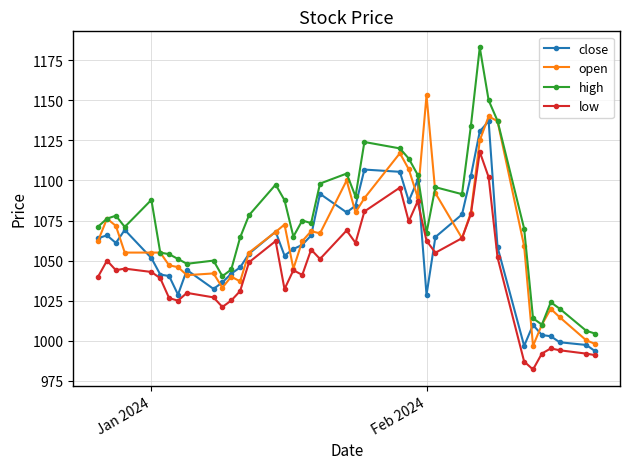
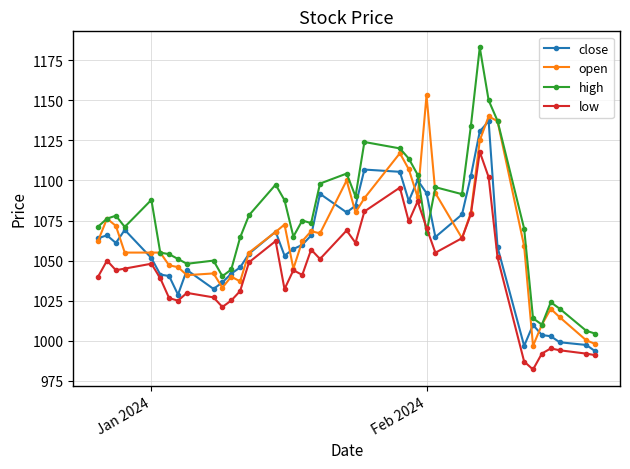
  {
    "close": {
      "Jan 2024": 1052,
-     "Feb 2024": 1029
+     "Feb 2024": 1092
    },
    "open": {
      "Jan 2024": 1055,
      "Feb 2024": 1153
    },
    "high": {
      "Jan 2024": 1088,
      "Feb 2024": 1067
    },
    "low": {
-     "Jan 2024": 1043,
-     "Feb 2024": 1062
+     "Jan 2024": 1048,
+     "Feb 2024": 1071
    }
  }
